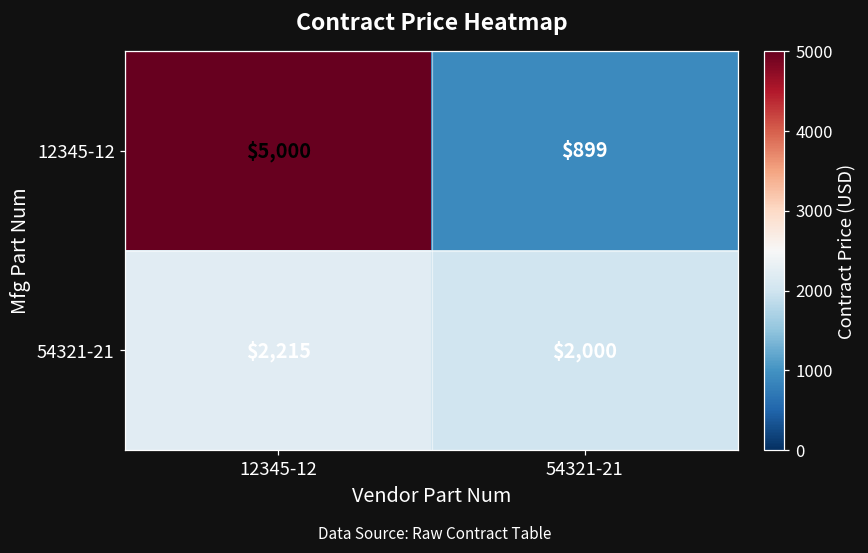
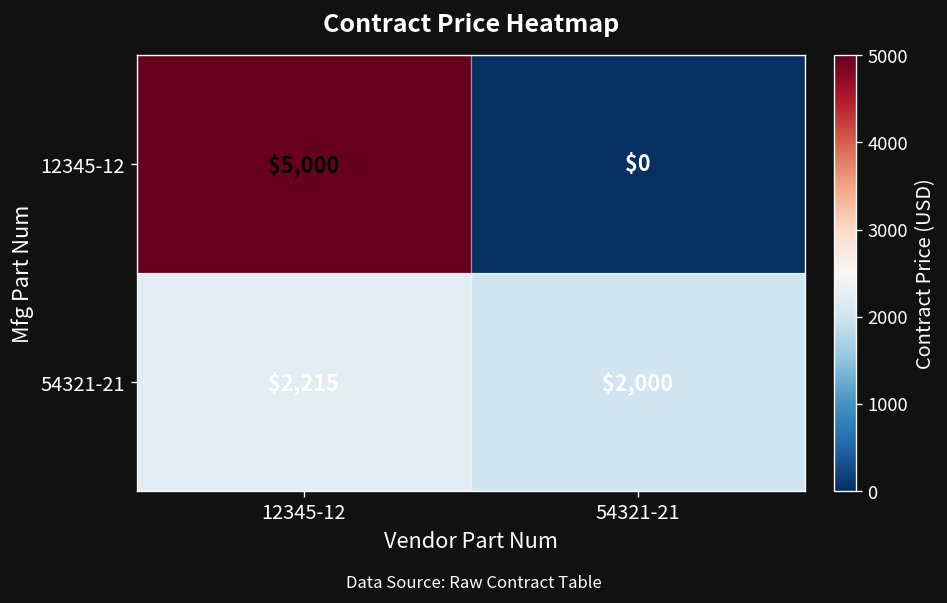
  {
    "12345-12": {
      "12345-12": "$5,000",
-     "54321-21": "$899"
+     "54321-21": "$0"
    }
  }
